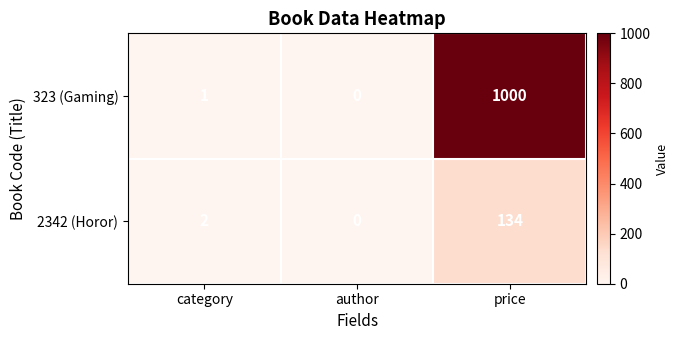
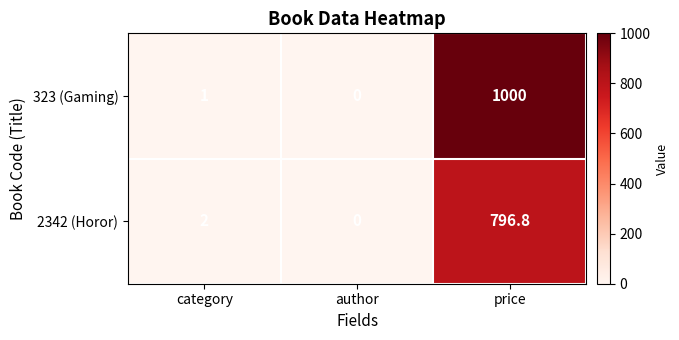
  {
    "323 (Gaming)": {
      "price": 1000
    },
    "2342 (Horor)": {
-     "price": 134
+     "price": 796.8
    }
  }
